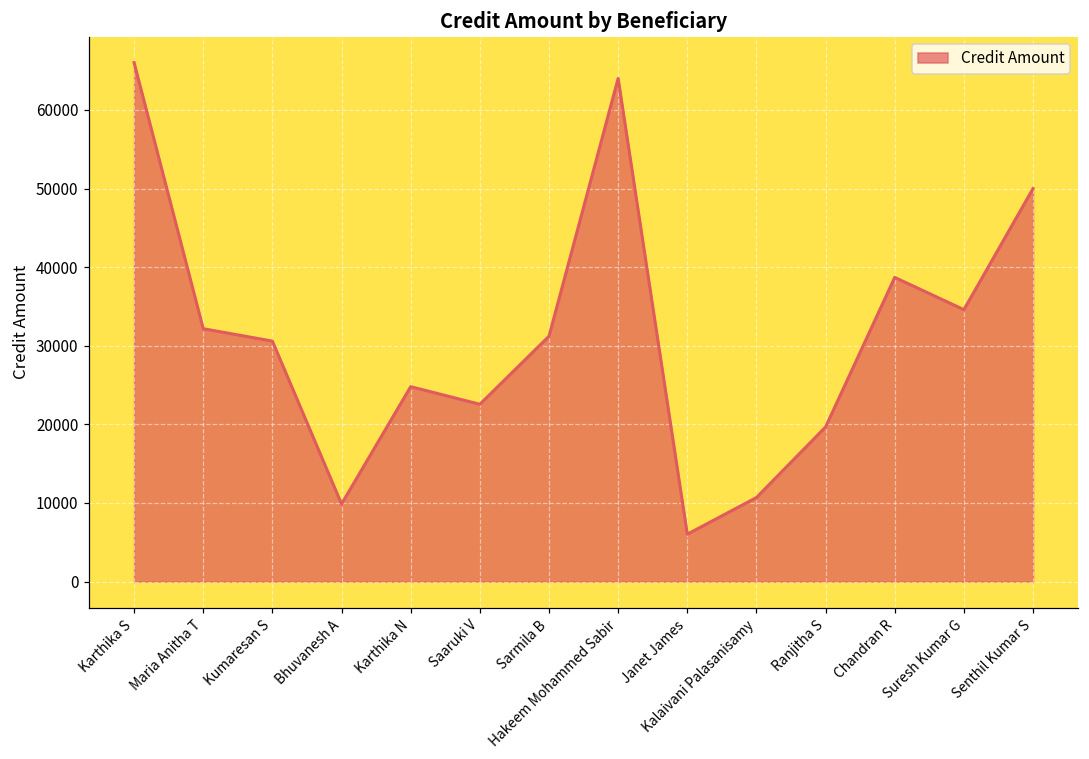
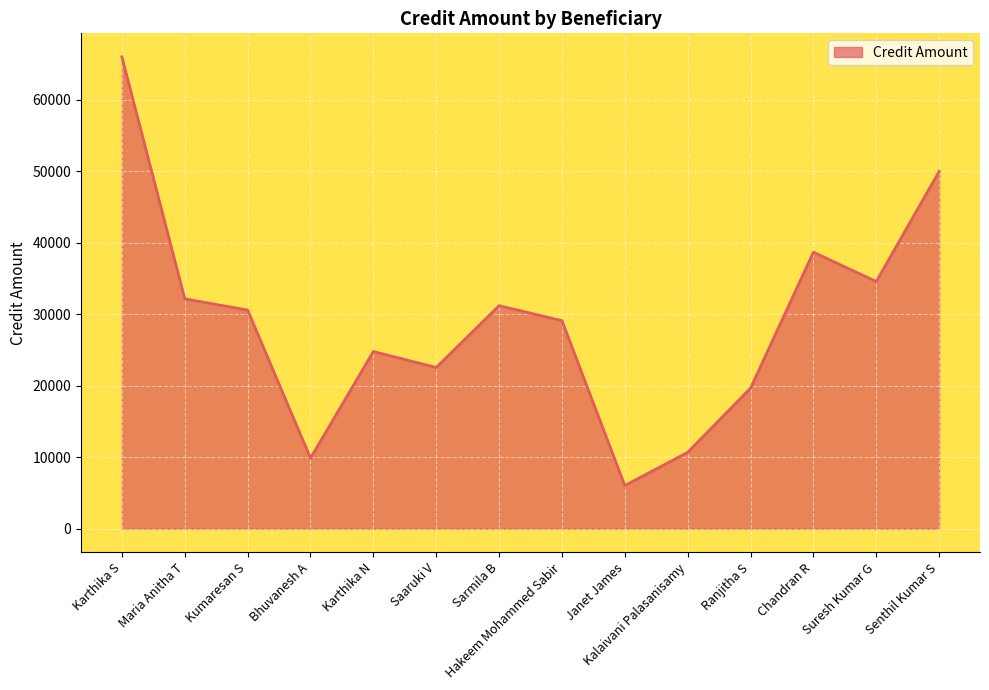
  {
    "Karthika S": 66000,
    "Maria Anitha T": 32000,
    "Kumaresan S": 31000,
    "Bhuvanesh A": 10000,
    "Karthika N": 25000,
    "Saaruki V": 23000,
    "Sarmila B": 31000,
-   "Hakeem Mohammed Sabir": 64000,
+   "Hakeem Mohammed Sabir": 29000,
    "Janet James": 6000,
    "Kalaivani Palasanisamy": 11000,
    "Ranjitha S": 20000,
    "Chandran R": 39000,
    "Suresh Kumar G": 35000,
    "Senthil Kumar S": 50000
  }
